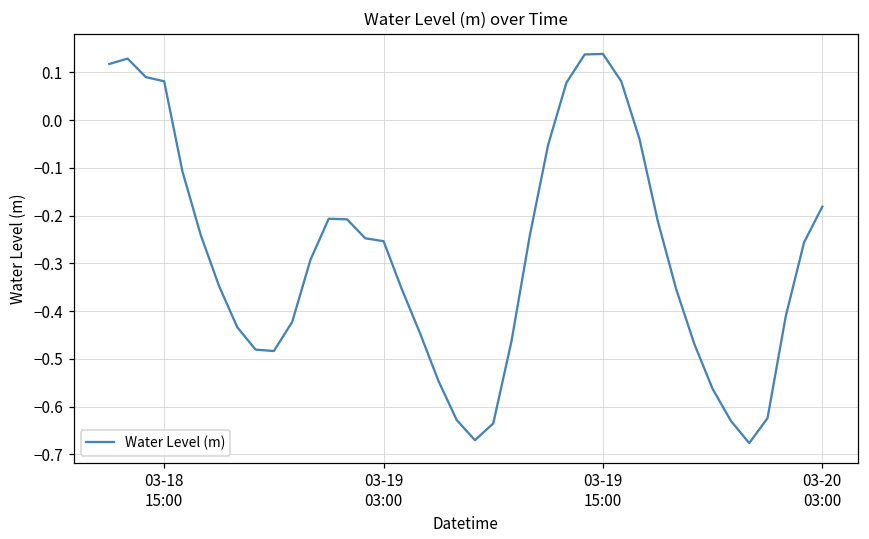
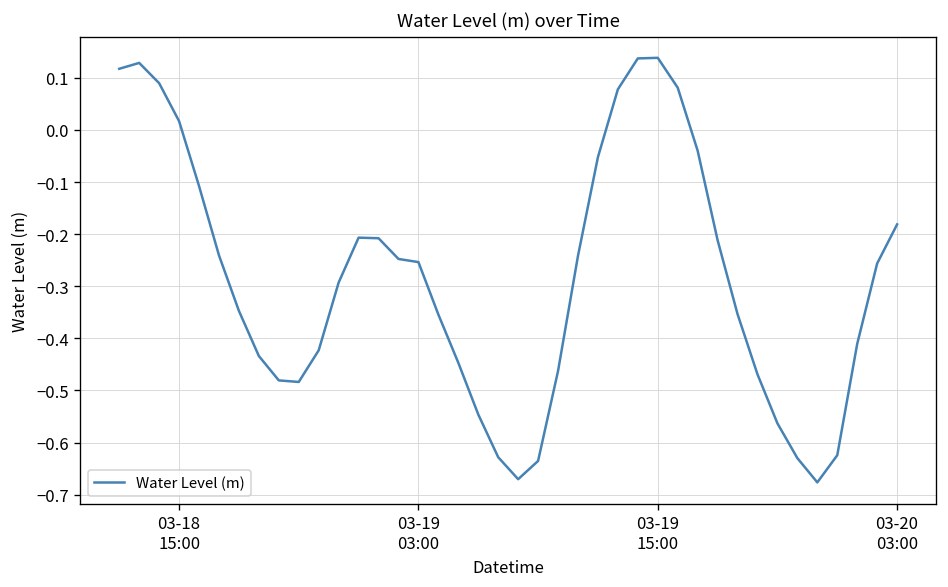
  {
-   "03-18 15:00": 0.08,
+   "03-18 15:00": 0.02,
    "03-19 03:00": -0.25,
    "03-19 15:00": 0.14,
    "03-20 03:00": -0.18
  }
